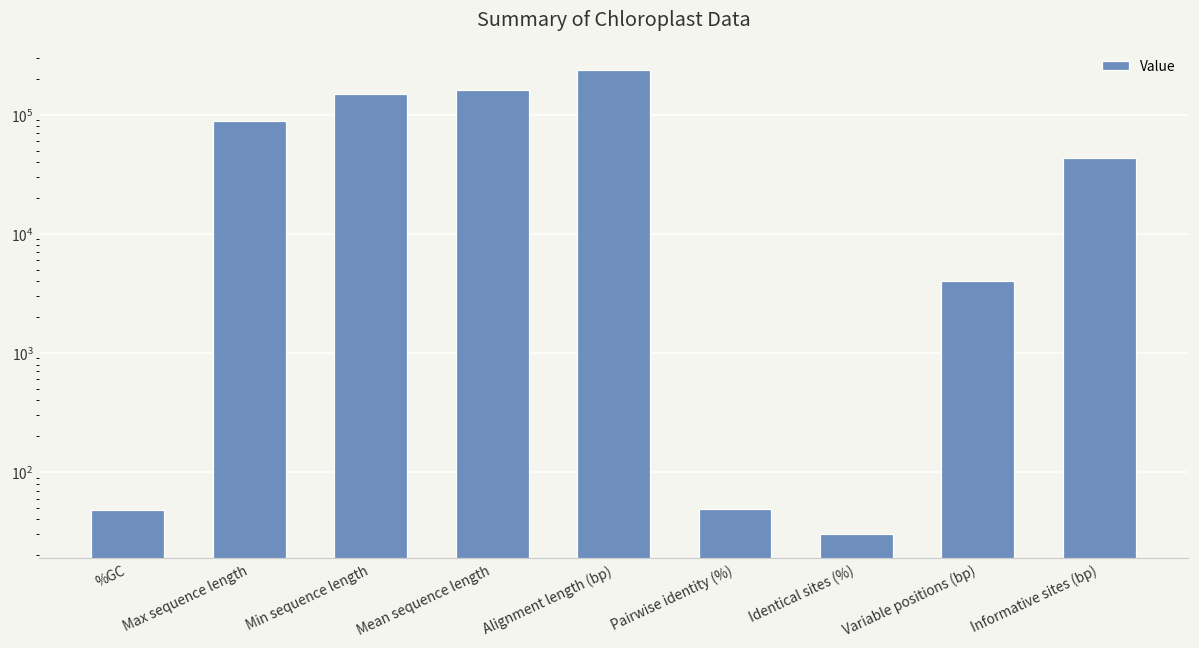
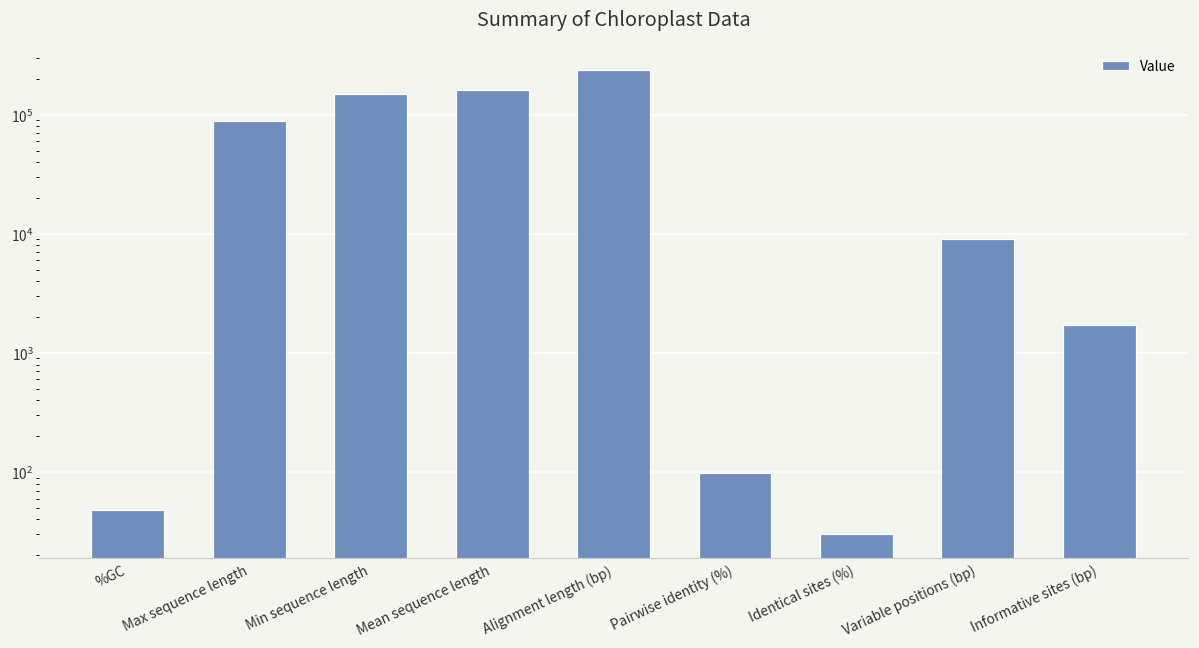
  {
    "%GC": 50,
    "Max sequence length": 90000,
    "Min sequence length": 150000,
    "Mean sequence length": 160000,
    "Alignment length (bp)": 240000,
-   "Pairwise identity (%)": 50,
+   "Pairwise identity (%)": 100,
    "Identical sites (%)": 30,
-   "Variable positions (bp)": 4000,
-   "Informative sites (bp)": 43000
+   "Variable positions (bp)": 9000,
+   "Informative sites (bp)": 1700
  }
